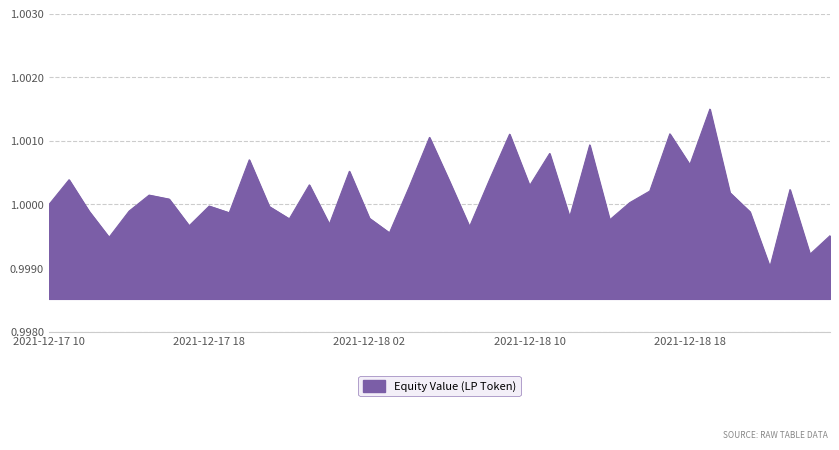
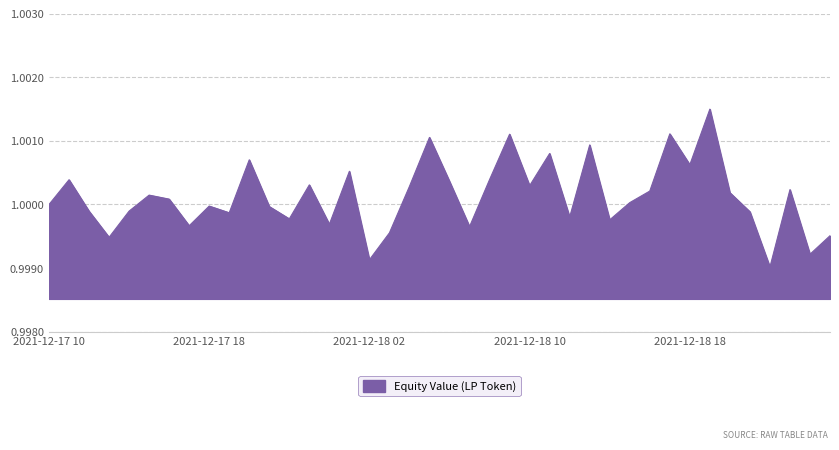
  {
    "2021-12-17 10": 1.0000,
    "2021-12-17 18": 1.0000,
-   "2021-12-18 02": 0.9998,
+   "2021-12-18 02": 0.9991,
    "2021-12-18 10": 1.0003,
    "2021-12-18 18": 1.0006
  }
